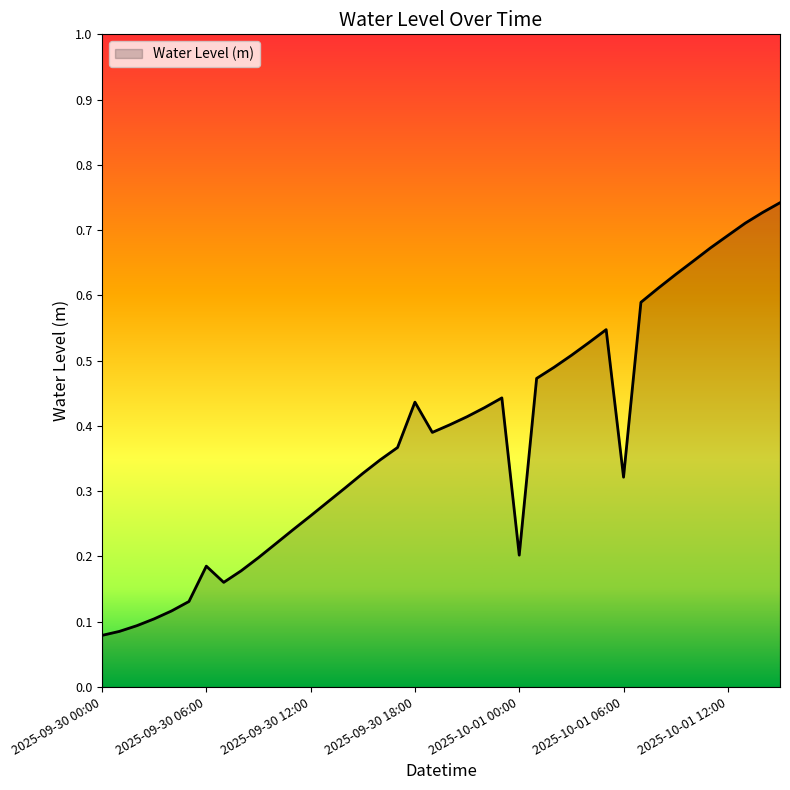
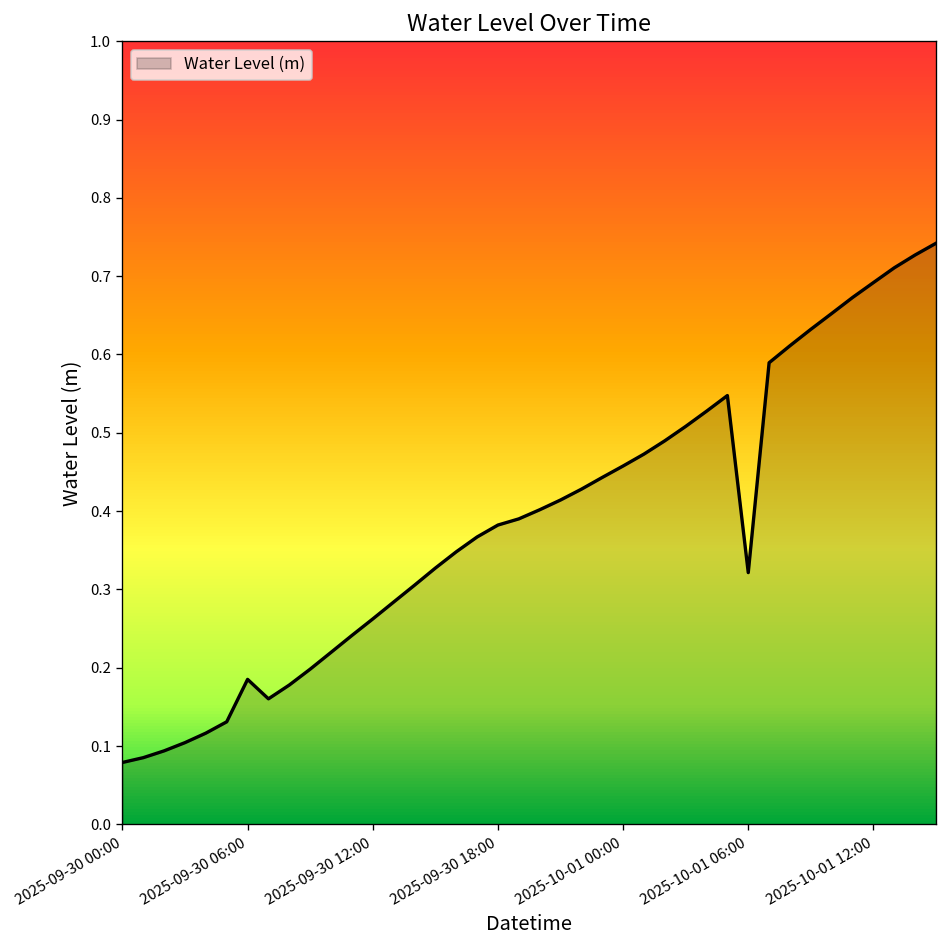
  {
    "2025-09-30 00:00": 0.08,
    "2025-09-30 06:00": 0.19,
    "2025-09-30 12:00": 0.26,
-   "2025-09-30 18:00": 0.44,
-   "2025-10-01 00:00": 0.20,
+   "2025-09-30 18:00": 0.38,
+   "2025-10-01 00:00": 0.46,
    "2025-10-01 06:00": 0.32,
    "2025-10-01 12:00": 0.69
  }
